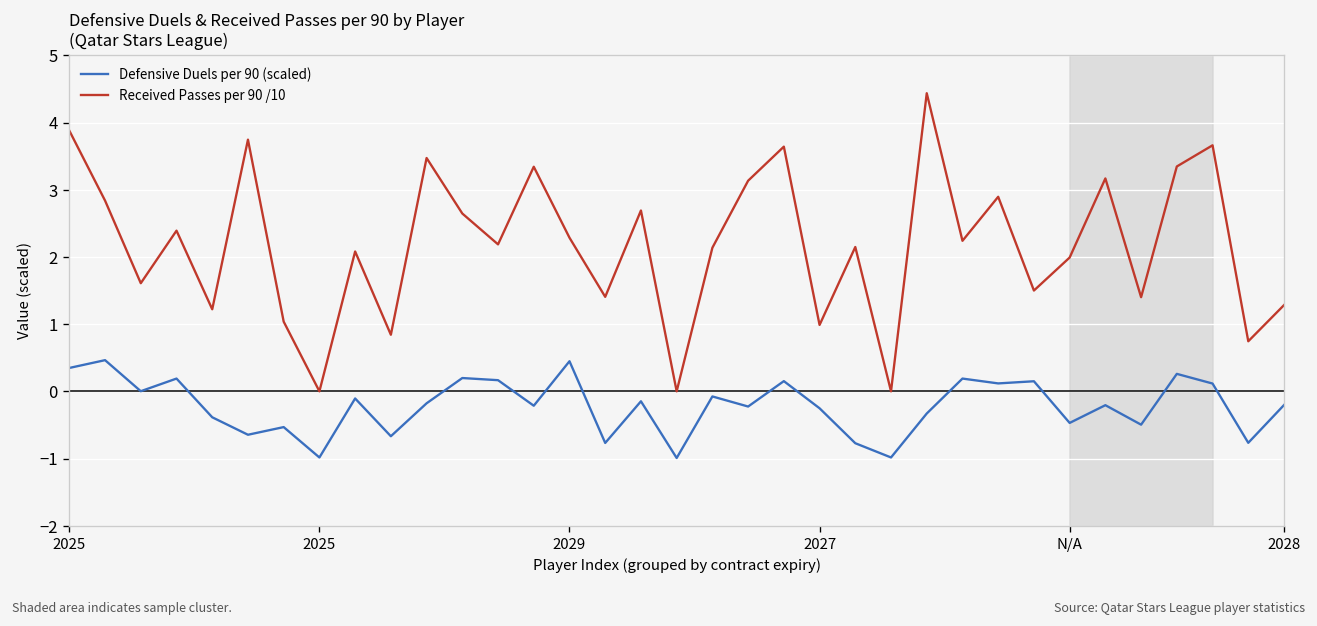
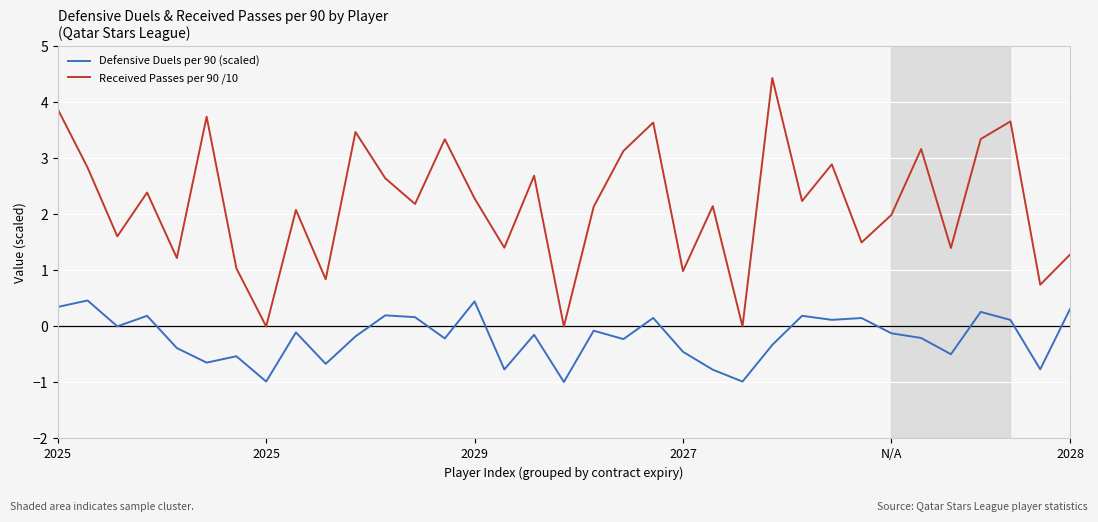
  {
    "Defensive Duels per 90 (scaled)": {
      "2029": 0.4,
-     "2027": -0.3,
-     "N/A": -0.5,
-     "2028": -0.2
+     "2027": -0.5,
+     "N/A": -0.1,
+     "2028": 0.3
    },
    "Received Passes per 90 /10": {
      "2029": 2.3,
      "2027": 1.0,
      "N/A": 2.0,
      "2028": 1.3
    }
  }
